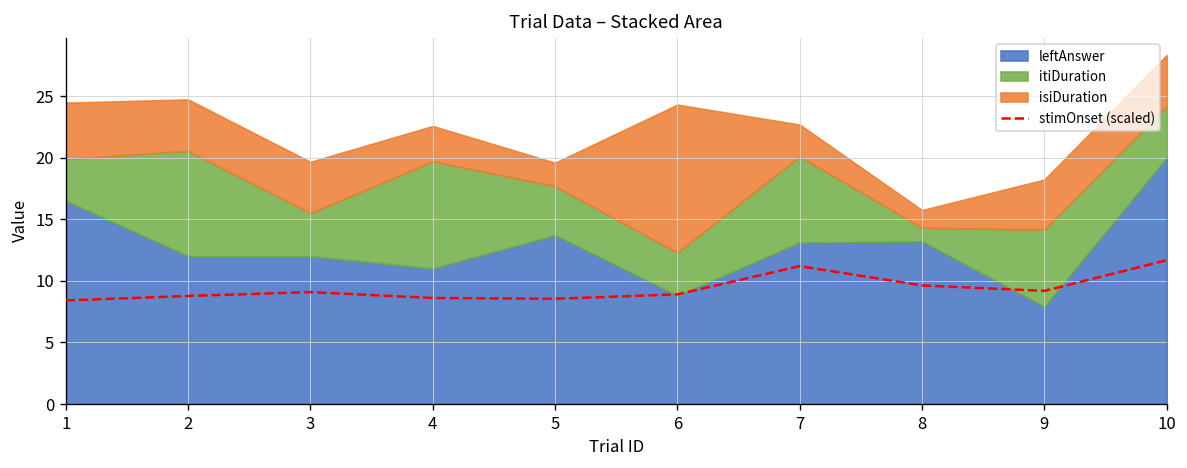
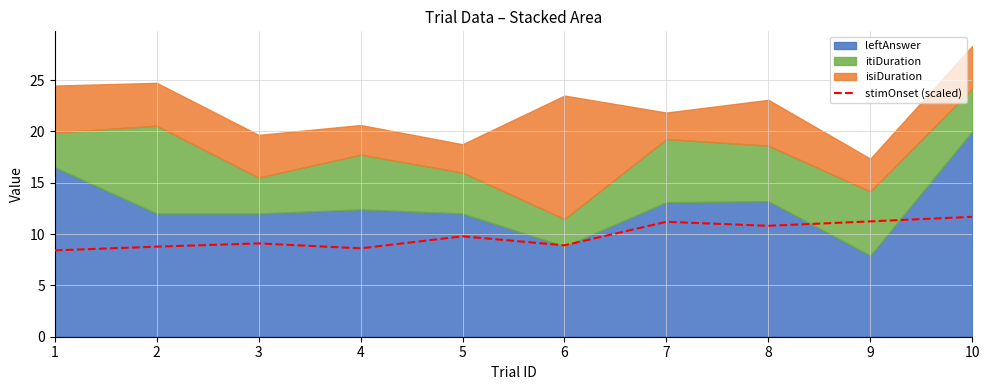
  {
    "stimOnset (scaled)": {
      "1": 8.4,
      "2": 8.8,
      "3": 9.1,
      "4": 8.6,
-     "5": 8.5,
+     "5": 9.8,
      "7": 11.2,
-     "8": 9.6,
-     "9": 9.2,
+     "8": 10.8,
+     "9": 11.2,
      "10": 11.7
    },
    "leftAnswer": {
      "1": 16.5,
      "2": 12.0,
      "3": 12.0,
-     "4": 11.0,
-     "5": 13.7,
+     "4": 12.4,
+     "5": 12.0,
      "7": 13.1,
      "8": 13.2,
      "9": 7.9,
      "10": 20.0
    },
    "itiDuration": {
      "1": 3.4,
      "2": 8.6,
      "3": 3.5,
-     "4": 8.7,
+     "4": 5.3,
      "5": 4.0,
-     "6": 3.5,
-     "7": 7.0,
-     "8": 1.1,
+     "6": 2.7,
+     "7": 6.2,
+     "8": 5.4,
      "9": 6.3,
      "10": 4.2
    },
    "isiDuration": {
      "1": 4.6,
      "2": 4.2,
      "3": 4.2,
      "4": 2.9,
-     "5": 1.9,
+     "5": 2.8,
      "6": 12.0,
      "7": 2.6,
-     "8": 1.4,
-     "9": 4.1,
+     "8": 4.5,
+     "9": 3.2,
      "10": 4.2
    }
  }
